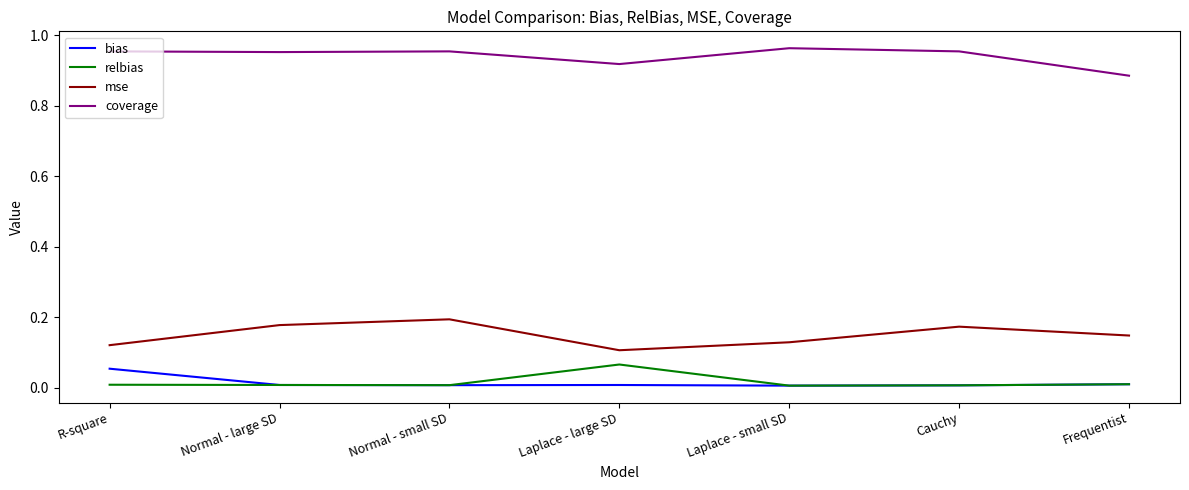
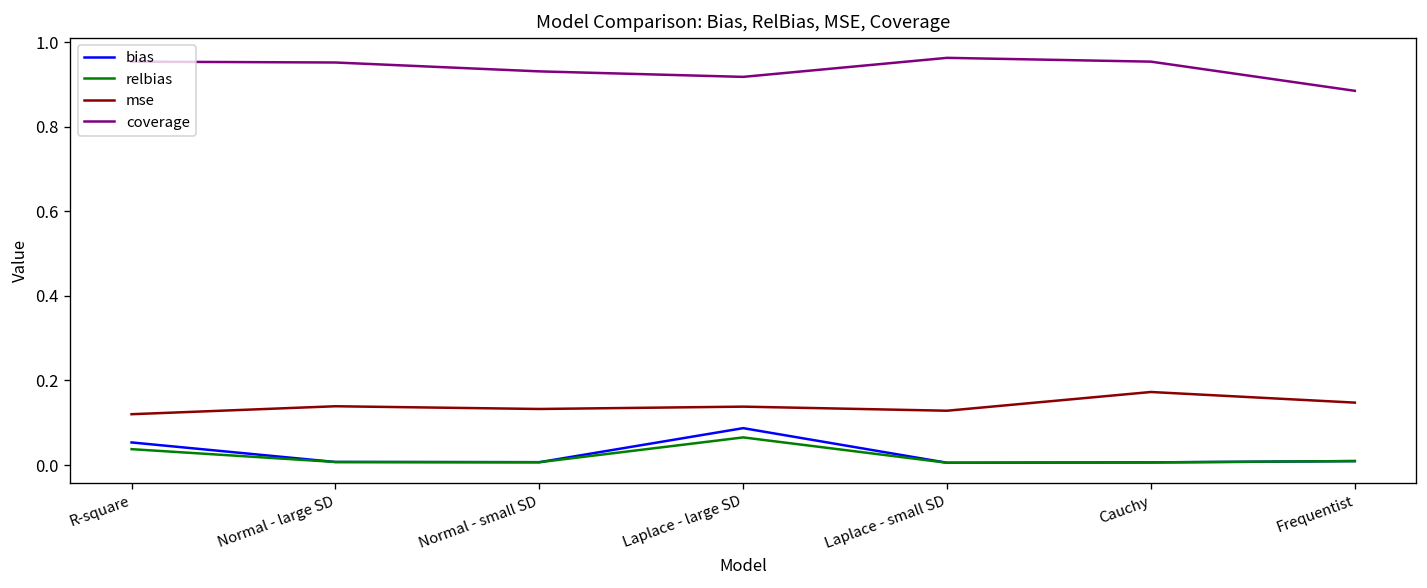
  {
    "bias": {
      "R-square": 0.05,
-     "Laplace - large SD": 0.01
+     "Laplace - large SD": 0.09
    },
    "relbias": {
-     "R-square": 0.01,
+     "R-square": 0.04,
      "Laplace - large SD": 0.07
    },
    "mse": {
      "R-square": 0.12,
-     "Normal - large SD": 0.18,
-     "Normal - small SD": 0.19,
-     "Laplace - large SD": 0.11,
+     "Normal - large SD": 0.14,
+     "Normal - small SD": 0.13,
+     "Laplace - large SD": 0.14,
      "Laplace - small SD": 0.13,
      "Cauchy": 0.17,
      "Frequentist": 0.15
    },
    "coverage": {
      "Normal - large SD": 0.95,
-     "Normal - small SD": 0.95,
+     "Normal - small SD": 0.93,
      "Laplace - large SD": 0.92,
      "Laplace - small SD": 0.96,
      "Cauchy": 0.95,
      "Frequentist": 0.89
    }
  }
